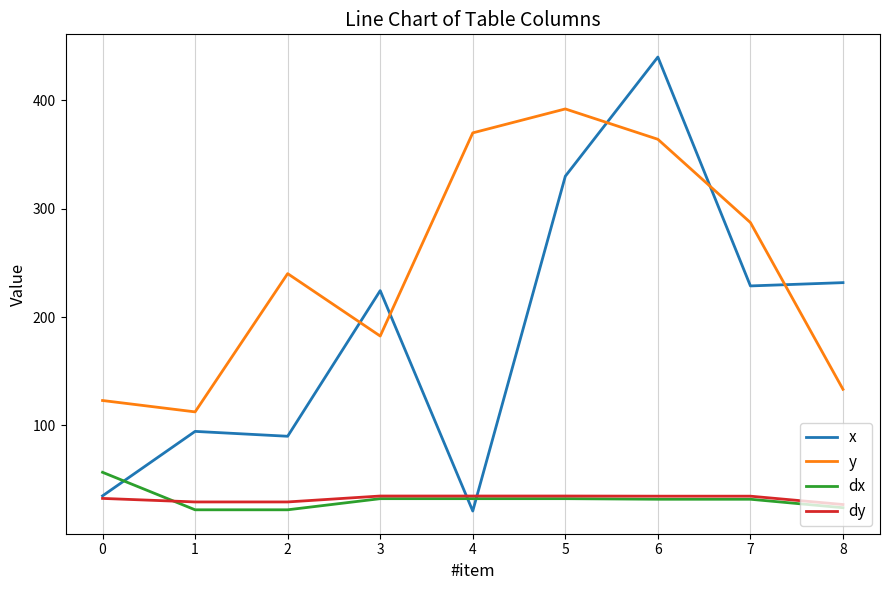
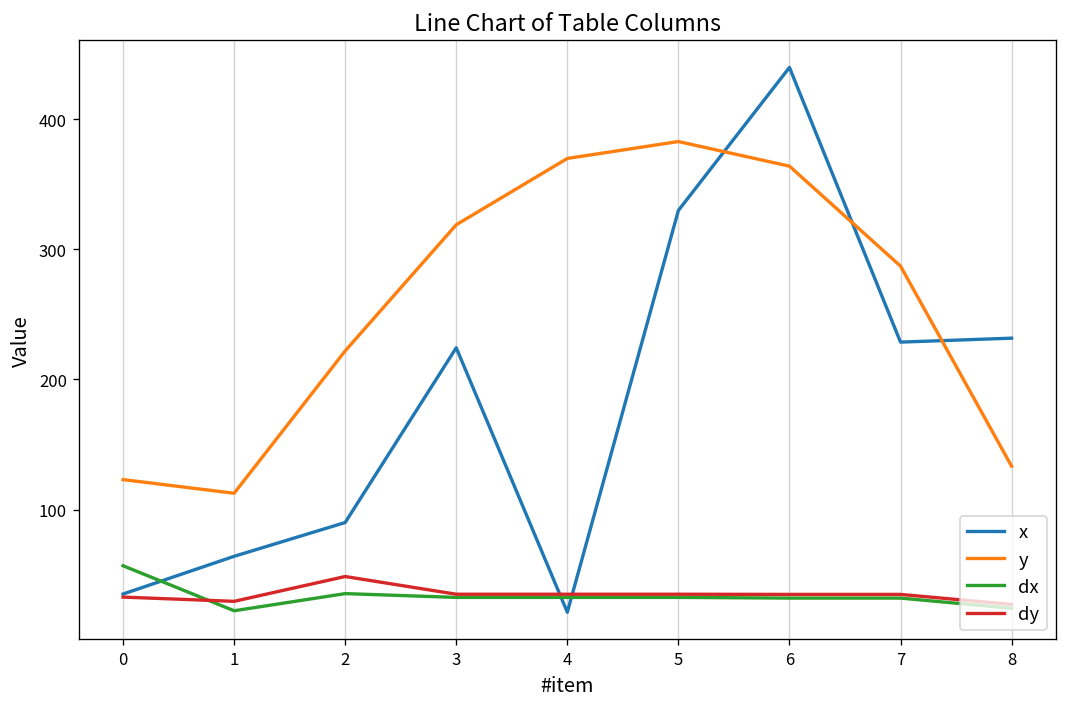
  {
    "x": {
-     "1": 95,
+     "1": 64,
      "2": 90,
      "3": 224,
      "4": 21,
      "5": 330,
      "6": 440,
      "7": 229,
      "8": 232
    },
    "y": {
      "0": 123,
      "1": 113,
-     "2": 240,
-     "3": 183,
+     "2": 222,
+     "3": 319,
      "4": 370,
-     "5": 392,
+     "5": 383,
      "6": 364,
      "7": 287,
      "8": 133
    },
    "dx": {
      "0": 57,
      "1": 22,
-     "2": 22,
+     "2": 35,
      "3": 32,
      "4": 32,
      "5": 32,
      "6": 32,
      "7": 32
    },
    "dy": {
      "1": 29,
-     "2": 29,
+     "2": 48,
      "3": 35,
      "4": 35,
      "5": 35,
      "6": 35,
      "7": 35
    }
  }
